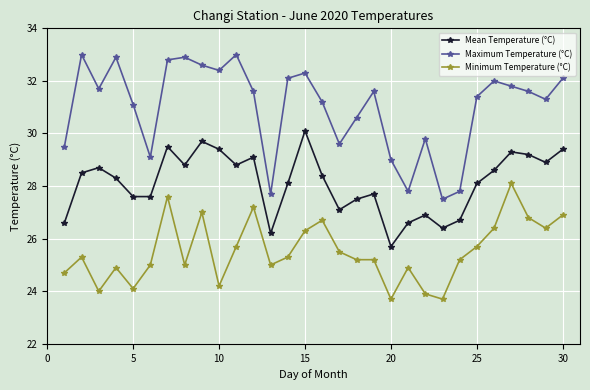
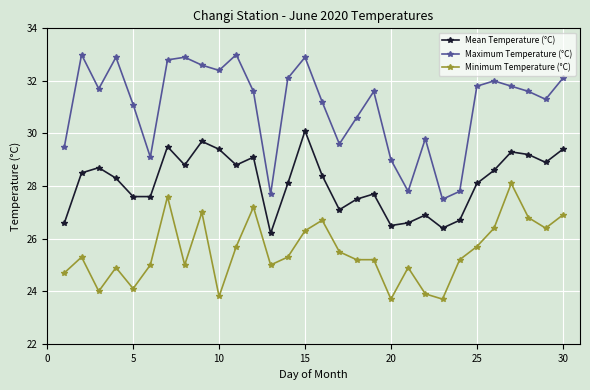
  {
    "Mean Temperature (°C)": {
      "5": 27.6,
      "10": 29.4,
      "15": 30.1,
-     "20": 25.7,
+     "20": 26.5,
      "25": 28.1,
      "30": 29.4
    },
    "Maximum Temperature (°C)": {
      "5": 31.1,
      "10": 32.4,
-     "15": 32.3,
+     "15": 32.9,
      "20": 29.0,
-     "25": 31.4,
+     "25": 31.8,
      "30": 32.1
    },
    "Minimum Temperature (°C)": {
      "5": 24.1,
-     "10": 24.2,
+     "10": 23.8,
      "15": 26.3,
      "20": 23.7,
      "25": 25.7,
      "30": 26.9
    }
  }
